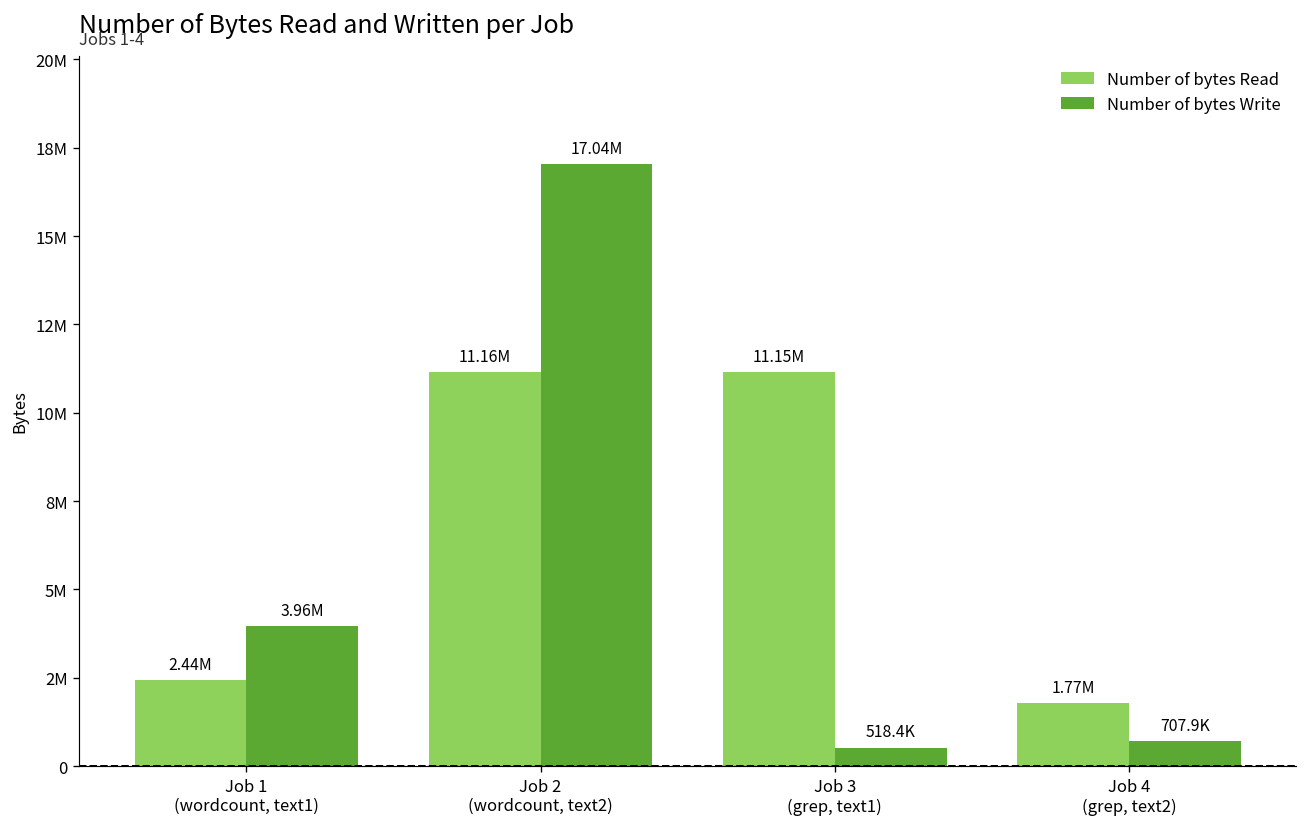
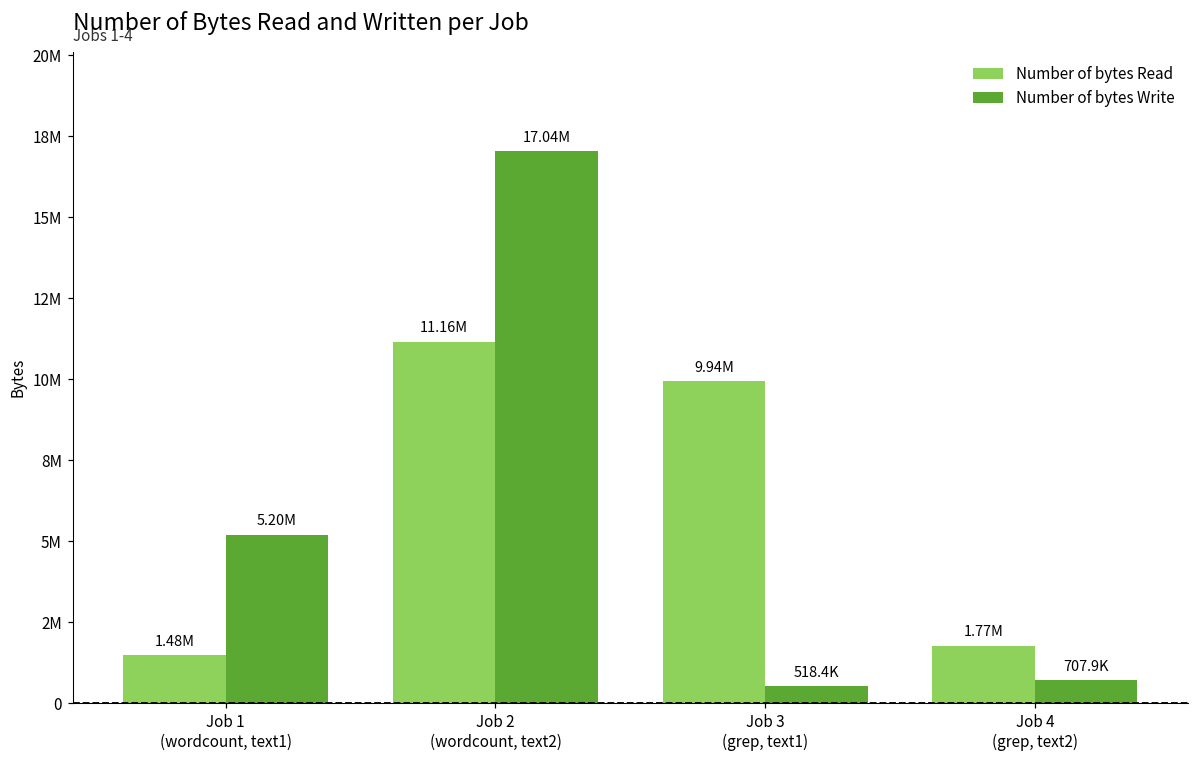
  {
    "Number of bytes Read": {
-     "Job 1 (wordcount, text1)": "2.44M",
+     "Job 1 (wordcount, text1)": "1.48M",
      "Job 2 (wordcount, text2)": "11.16M",
-     "Job 3 (grep, text1)": "11.15M",
+     "Job 3 (grep, text1)": "9.94M",
      "Job 4 (grep, text2)": "1.77M"
    },
    "Number of bytes Write": {
-     "Job 1 (wordcount, text1)": "3.96M",
+     "Job 1 (wordcount, text1)": "5.20M",
      "Job 2 (wordcount, text2)": "17.04M",
      "Job 3 (grep, text1)": "518.4K",
      "Job 4 (grep, text2)": "707.9K"
    }
  }
